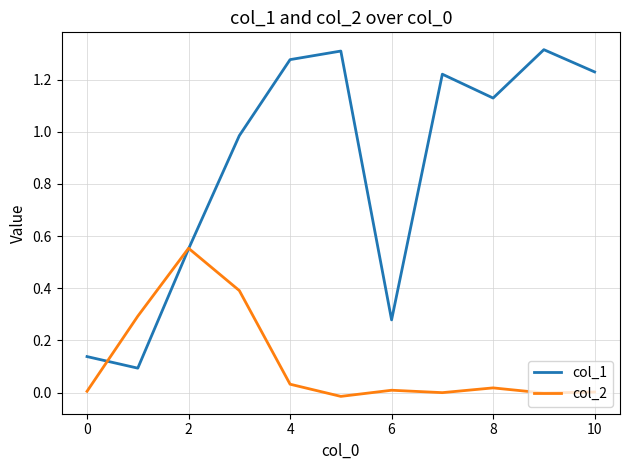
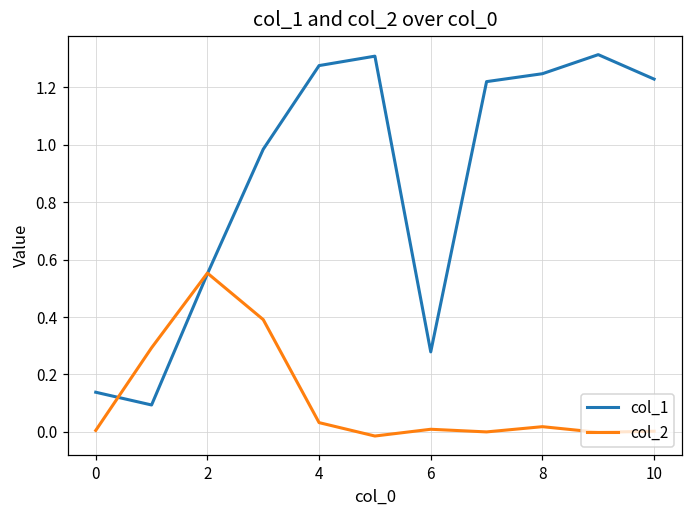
  {
    "col_1": {
      "0": 0.14,
      "4": 1.28,
      "6": 0.28,
-     "8": 1.13,
+     "8": 1.25,
      "10": 1.23
    },
    "col_2": {
      "0": 0.00,
      "4": 0.03,
      "6": 0.01,
      "8": 0.02
    }
  }
